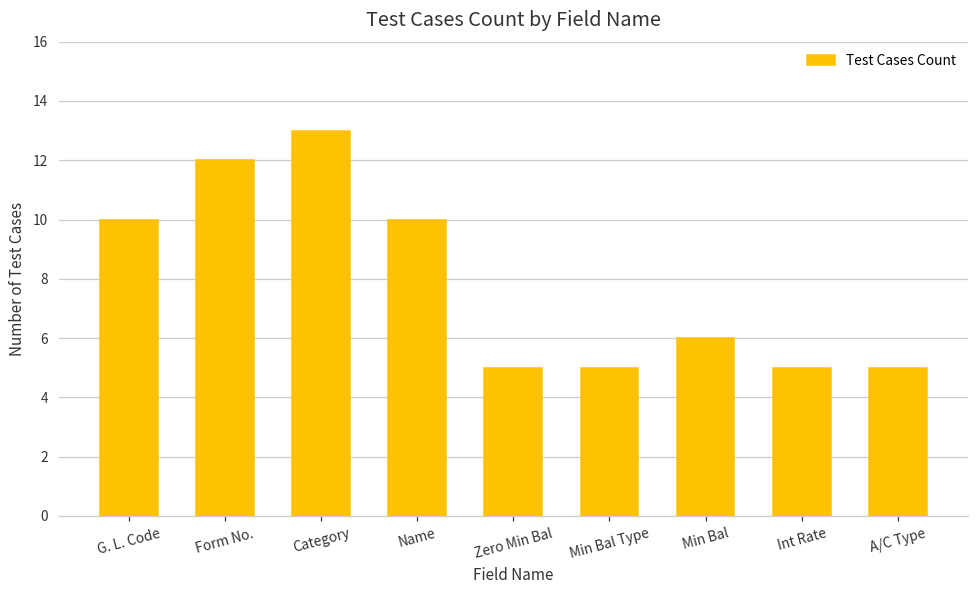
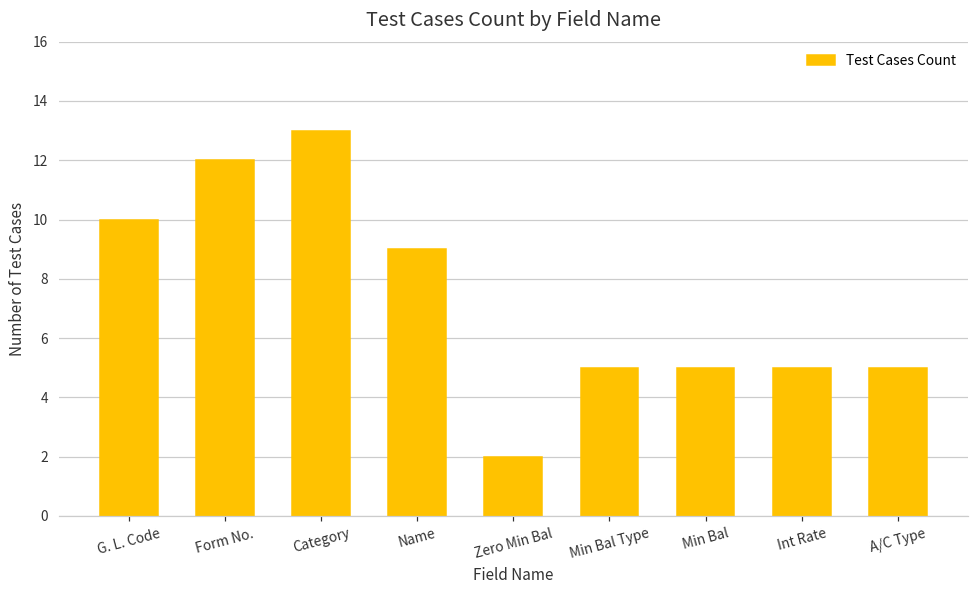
  {
    "G. L. Code": 10,
    "Form No.": 12,
    "Category": 13,
-   "Name": 10,
-   "Zero Min Bal": 5,
+   "Name": 9,
+   "Zero Min Bal": 2,
    "Min Bal Type": 5,
-   "Min Bal": 6,
+   "Min Bal": 5,
    "Int Rate": 5,
    "A/C Type": 5
  }
